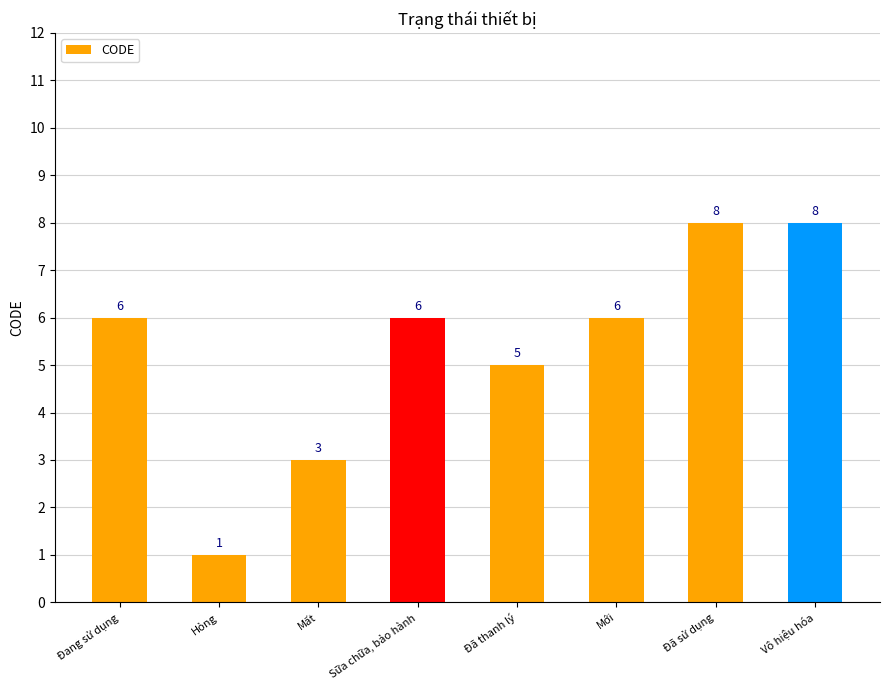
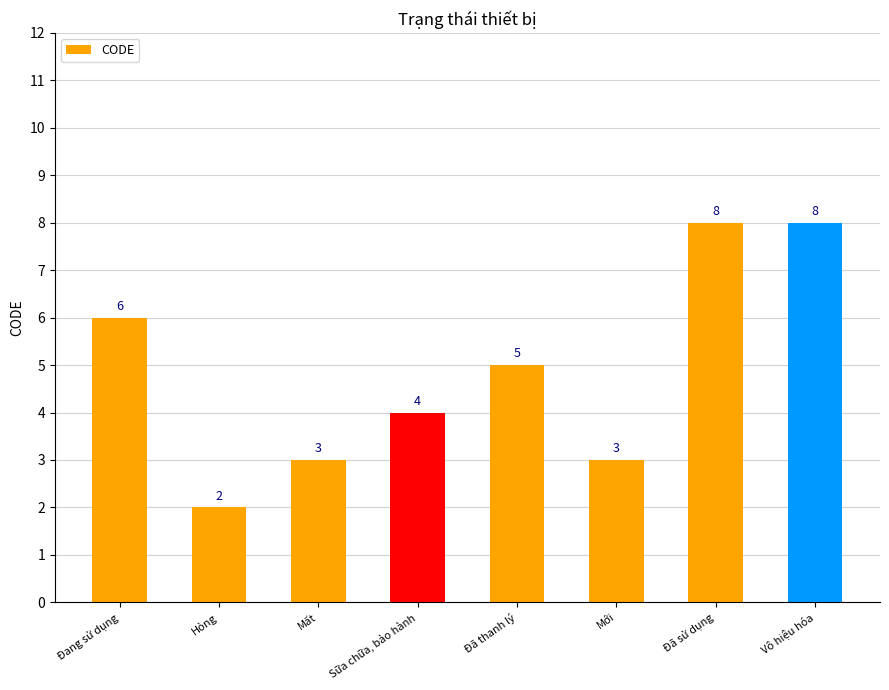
  {
    "Đang sử dụng": 6,
-   "Hỏng": 1,
+   "Hỏng": 2,
    "Mất": 3,
-   "Sữa chữa, bảo hành": 6,
+   "Sữa chữa, bảo hành": 4,
    "Đã thanh lý": 5,
-   "Mới": 6,
+   "Mới": 3,
    "Đã sử dụng": 8,
    "Vô hiệu hóa": 8
  }
